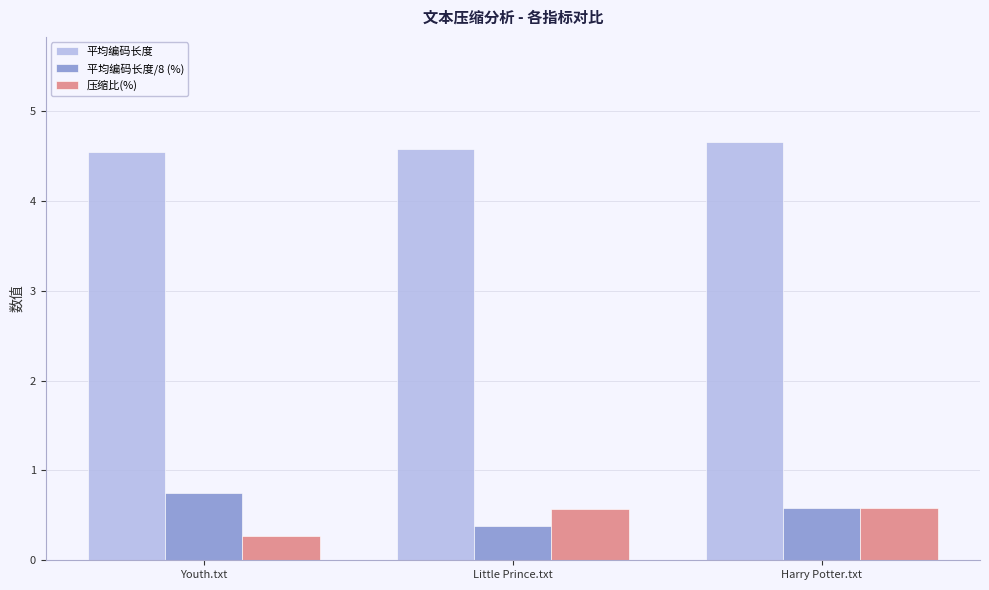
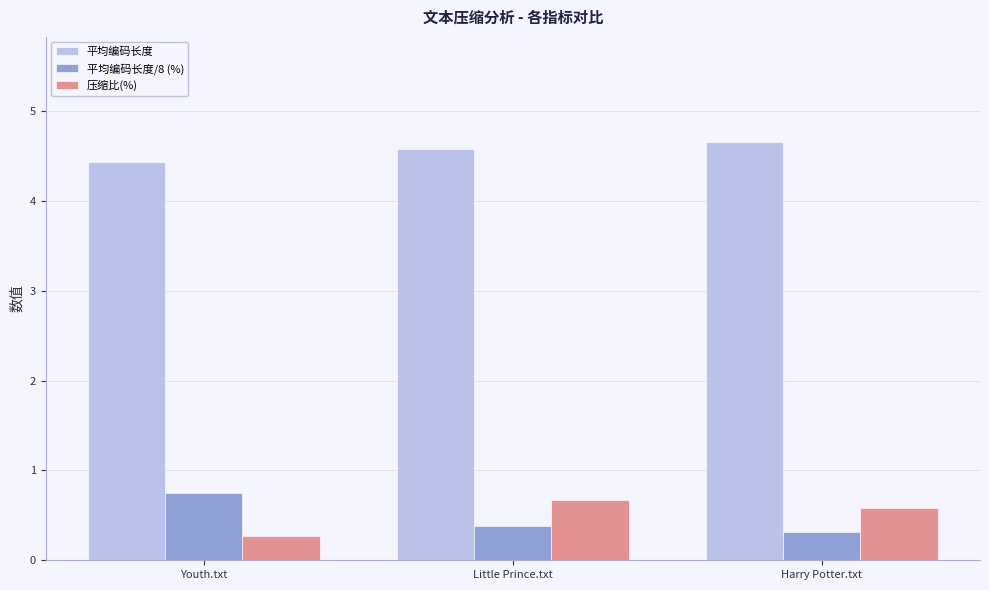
  {
    "平均编码长度": {
-     "Youth.txt": 4.5,
+     "Youth.txt": 4.4,
      "Little Prince.txt": 4.6,
      "Harry Potter.txt": 4.7
    },
    "平均编码长度/8 (%)": {
      "Youth.txt": 0.7,
      "Little Prince.txt": 0.4,
-     "Harry Potter.txt": 0.6
+     "Harry Potter.txt": 0.3
    },
    "压缩比(%)": {
      "Youth.txt": 0.3,
-     "Little Prince.txt": 0.6,
+     "Little Prince.txt": 0.7,
      "Harry Potter.txt": 0.6
    }
  }
